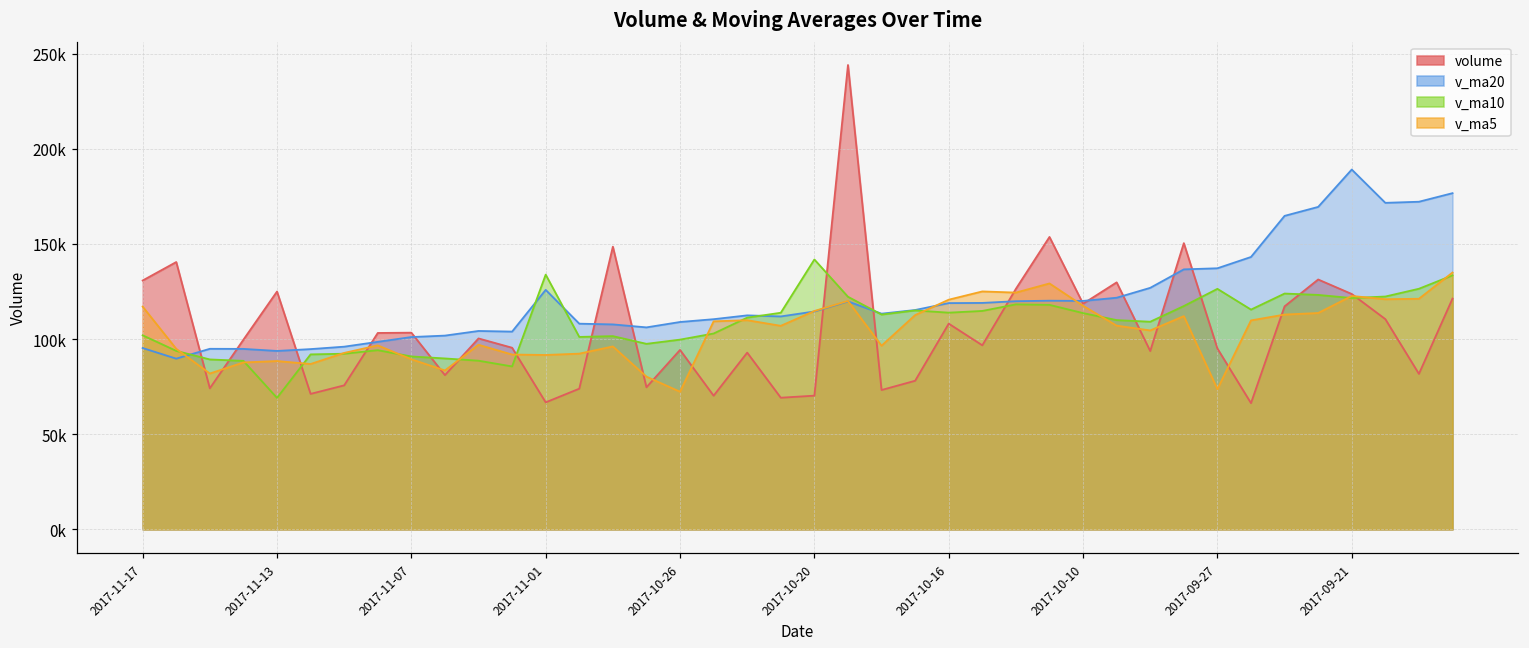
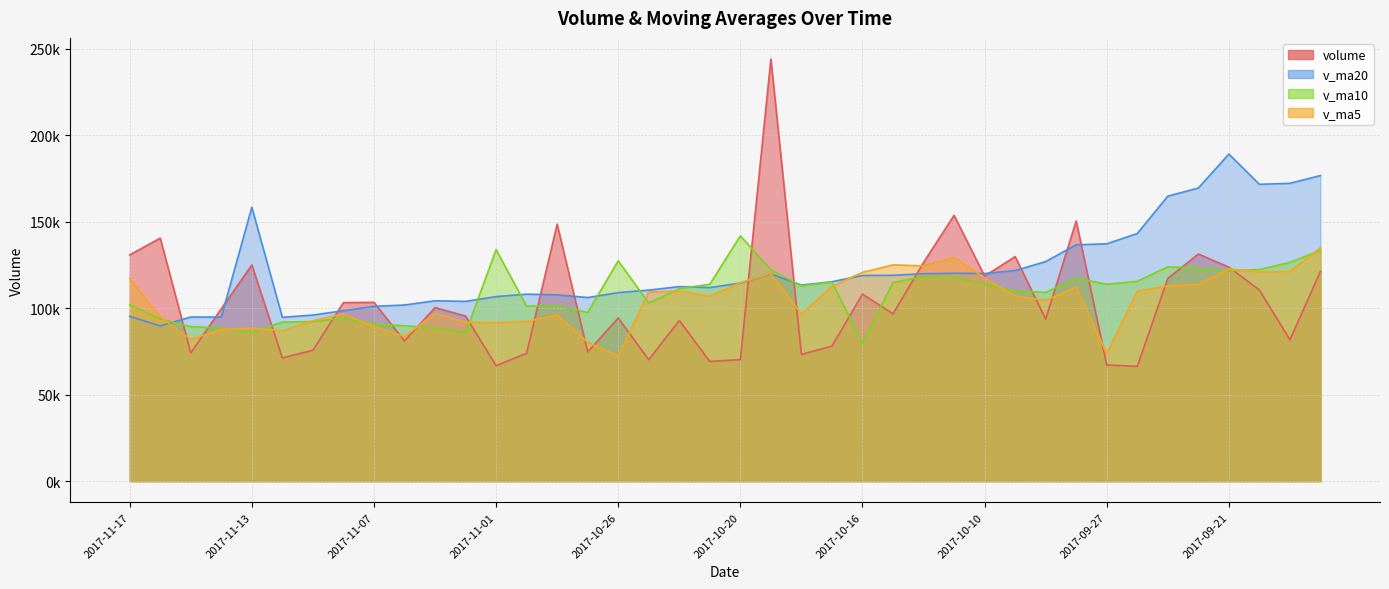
  {
    "volume": {
      "2017-11-17": 131000,
      "2017-11-13": 125000,
      "2017-11-07": 103000,
      "2017-11-01": 67000,
      "2017-10-26": 94000,
      "2017-10-20": 70000,
      "2017-10-16": 108000,
-     "2017-09-27": 95000
+     "2017-09-27": 67000
    },
    "v_ma20": {
      "2017-11-17": 95000,
-     "2017-11-13": 94000,
+     "2017-11-13": 158000,
      "2017-11-07": 101000,
-     "2017-11-01": 126000,
+     "2017-11-01": 107000,
      "2017-10-26": 109000,
      "2017-10-16": 119000,
      "2017-09-27": 137000,
      "2017-09-21": 189000
    },
    "v_ma10": {
      "2017-11-17": 102000,
-     "2017-11-13": 69000,
+     "2017-11-13": 86000,
      "2017-11-01": 134000,
-     "2017-10-26": 100000,
+     "2017-10-26": 127000,
      "2017-10-20": 142000,
-     "2017-10-16": 114000,
+     "2017-10-16": 80000,
      "2017-10-10": 114000,
-     "2017-09-27": 126000
+     "2017-09-27": 114000
    },
    "v_ma5": {
      "2017-11-17": 117000,
      "2017-11-13": 88000,
      "2017-11-01": 92000,
      "2017-10-26": 72000,
      "2017-10-16": 121000,
      "2017-09-27": 74000
    }
  }
